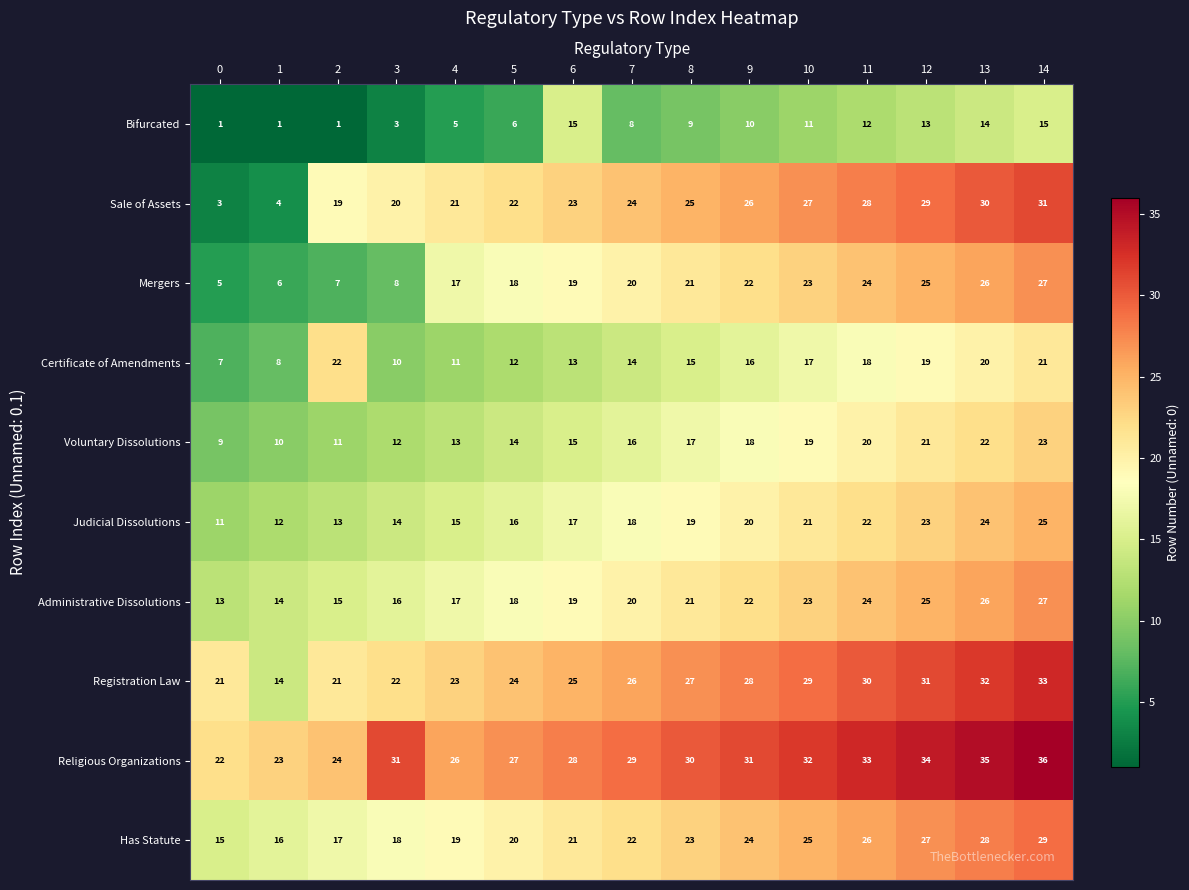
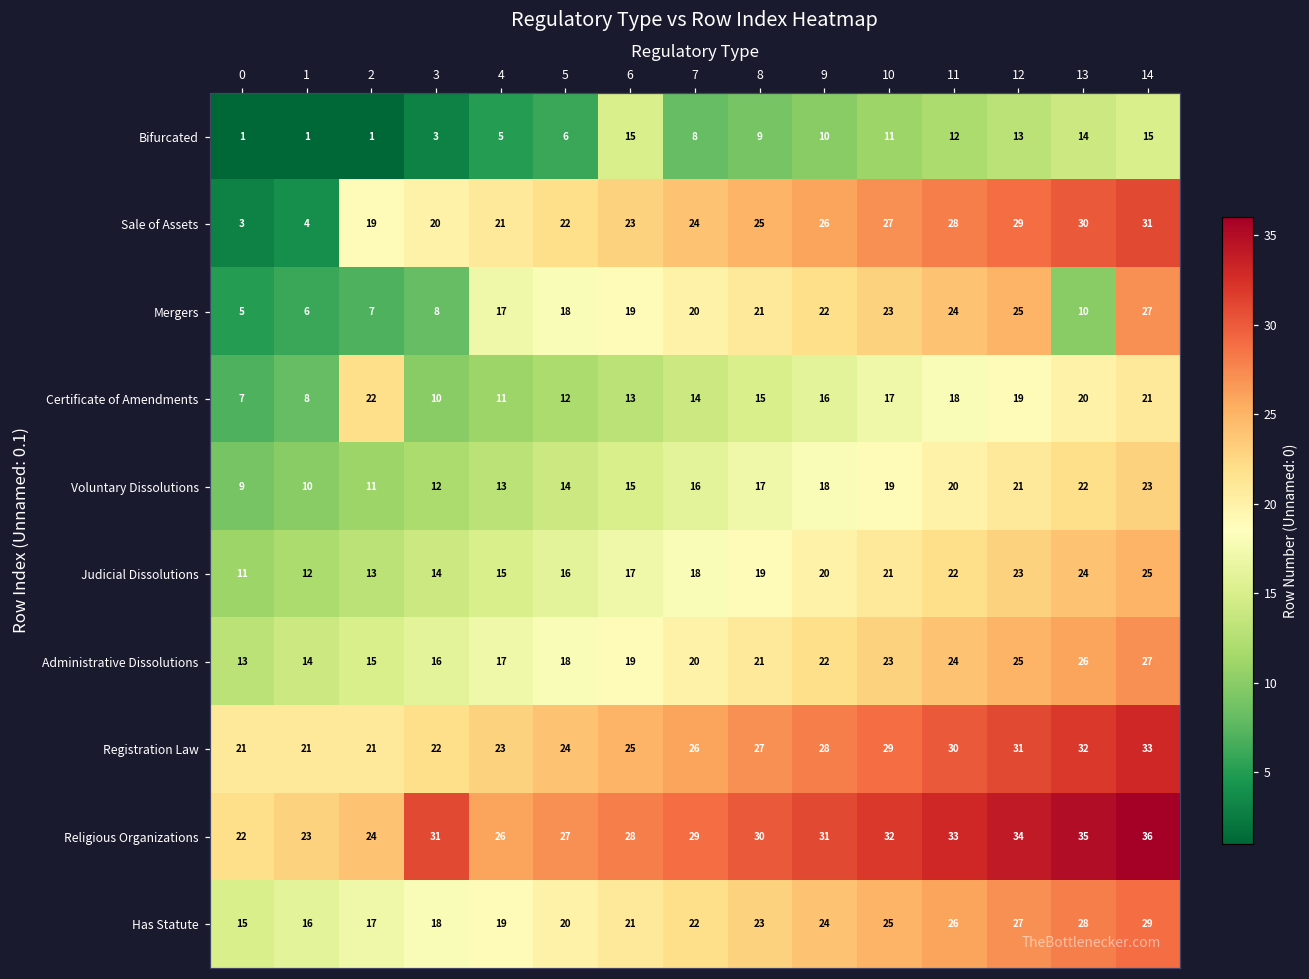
  {
    "Bifurcated": {
      "0": 1,
      "1": 1,
      "2": 1,
      "3": 3,
      "4": 5,
      "5": 6,
      "6": 15,
      "7": 8,
      "8": 9,
      "9": 10,
      "10": 11,
      "11": 12,
      "12": 13,
      "13": 14,
      "14": 15
    },
    "Sale of Assets": {
      "0": 3,
      "1": 4,
      "2": 19,
      "3": 20,
      "4": 21,
      "5": 22,
      "6": 23,
      "7": 24,
      "8": 25,
      "9": 26,
      "10": 27,
      "11": 28,
      "12": 29,
      "13": 30,
      "14": 31
    },
    "Mergers": {
      "0": 5,
      "1": 6,
      "2": 7,
      "3": 8,
      "4": 17,
      "5": 18,
      "6": 19,
      "7": 20,
      "8": 21,
      "9": 22,
      "10": 23,
      "11": 24,
      "12": 25,
-     "13": 26,
+     "13": 10,
      "14": 27
    },
    "Certificate of Amendments": {
      "0": 7,
      "1": 8,
      "2": 22,
      "3": 10,
      "4": 11,
      "5": 12,
      "6": 13,
      "7": 14,
      "8": 15,
      "9": 16,
      "10": 17,
      "11": 18,
      "12": 19,
      "13": 20,
      "14": 21
    },
    "Voluntary Dissolutions": {
      "0": 9,
      "1": 10,
      "2": 11,
      "3": 12,
      "4": 13,
      "5": 14,
      "6": 15,
      "7": 16,
      "8": 17,
      "9": 18,
      "10": 19,
      "11": 20,
      "12": 21,
      "13": 22,
      "14": 23
    },
    "Judicial Dissolutions": {
      "0": 11,
      "1": 12,
      "2": 13,
      "3": 14,
      "4": 15,
      "5": 16,
      "6": 17,
      "7": 18,
      "8": 19,
      "9": 20,
      "10": 21,
      "11": 22,
      "12": 23,
      "13": 24,
      "14": 25
    },
    "Administrative Dissolutions": {
      "0": 13,
      "1": 14,
      "2": 15,
      "3": 16,
      "4": 17,
      "5": 18,
      "6": 19,
      "7": 20,
      "8": 21,
      "9": 22,
      "10": 23,
      "11": 24,
      "12": 25,
      "13": 26,
      "14": 27
    },
    "Registration Law": {
      "0": 21,
-     "1": 14,
+     "1": 21,
      "2": 21,
      "3": 22,
      "4": 23,
      "5": 24,
      "6": 25,
      "7": 26,
      "8": 27,
      "9": 28,
      "10": 29,
      "11": 30,
      "12": 31,
      "13": 32,
      "14": 33
    },
    "Religious Organizations": {
      "0": 22,
      "1": 23,
      "2": 24,
      "3": 31,
      "4": 26,
      "5": 27,
      "6": 28,
      "7": 29,
      "8": 30,
      "9": 31,
      "10": 32,
      "11": 33,
      "12": 34,
      "13": 35,
      "14": 36
    },
    "Has Statute": {
      "0": 15,
      "1": 16,
      "2": 17,
      "3": 18,
      "4": 19,
      "5": 20,
      "6": 21,
      "7": 22,
      "8": 23,
      "9": 24,
      "10": 25,
      "11": 26,
      "12": 27,
      "14": 29
    }
  }
